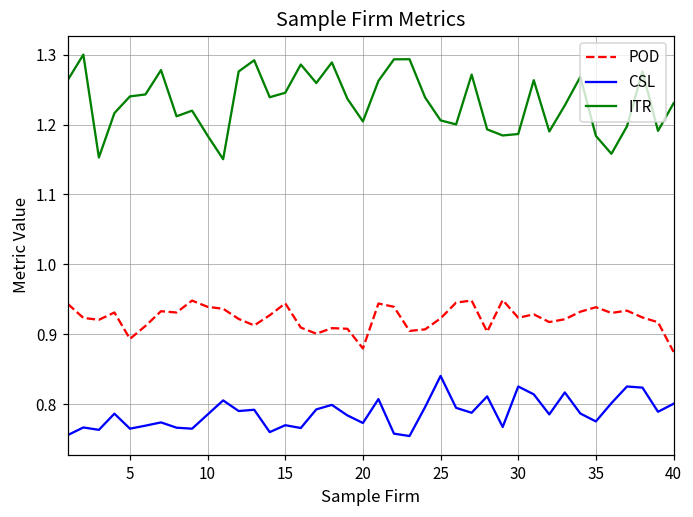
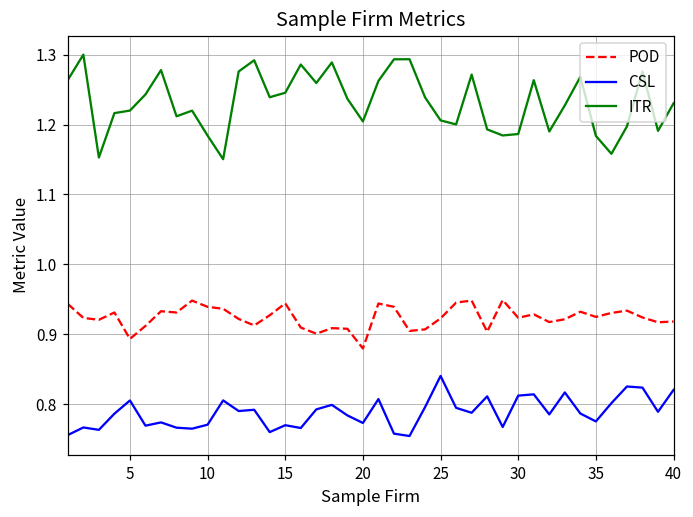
  {
    "POD": {
      "5": 0.89,
      "10": 0.94,
      "15": 0.94,
      "20": 0.88,
      "25": 0.92,
      "30": 0.92,
-     "35": 0.94,
-     "40": 0.88
+     "35": 0.92,
+     "40": 0.92
    },
    "CSL": {
-     "5": 0.77,
-     "10": 0.79,
+     "5": 0.81,
+     "10": 0.77,
      "15": 0.77,
      "20": 0.77,
      "25": 0.84,
-     "30": 0.83,
+     "30": 0.81,
      "35": 0.78,
-     "40": 0.80
+     "40": 0.82
    },
    "ITR": {
-     "5": 1.24,
+     "5": 1.22,
      "10": 1.18,
      "15": 1.25,
      "20": 1.20,
      "25": 1.21,
      "30": 1.19,
      "35": 1.18,
      "40": 1.23
    }
  }
